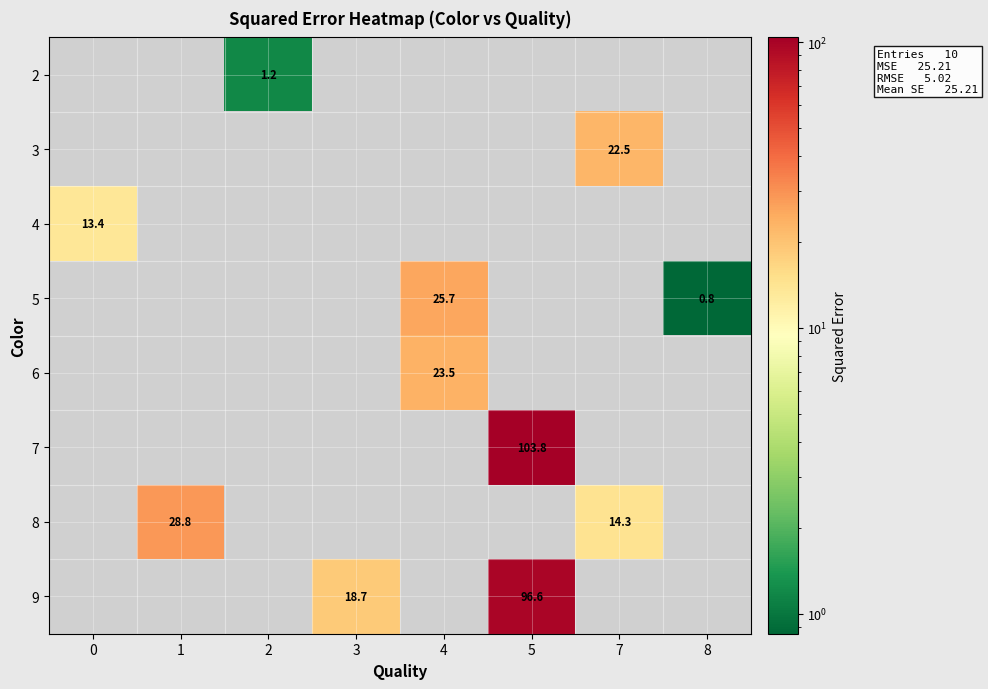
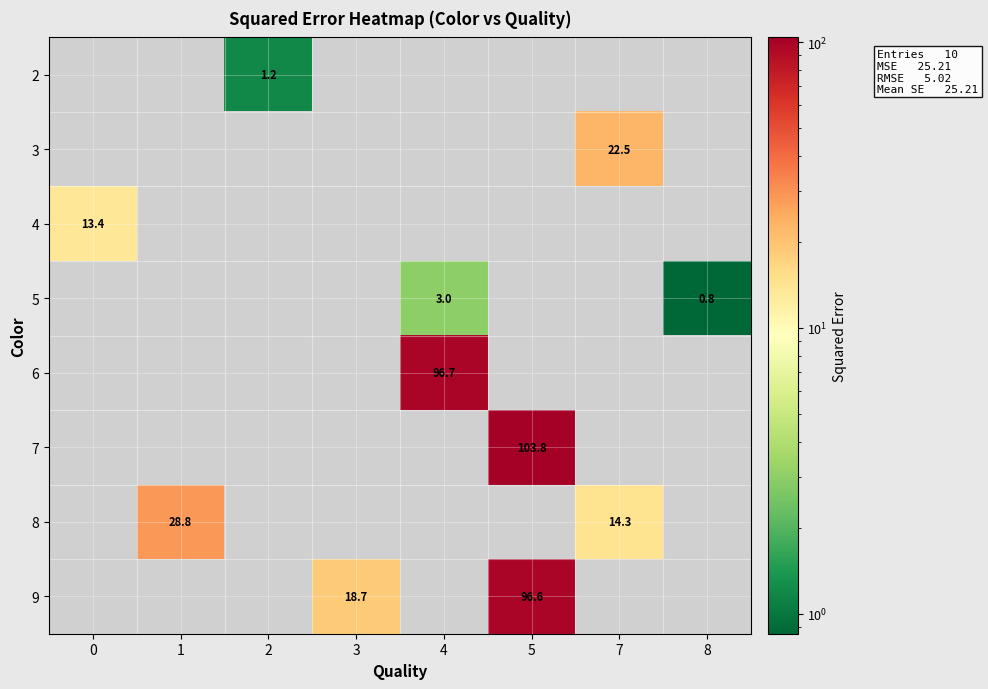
  {
    "2": {
      "2": 1.2
    },
    "3": {
      "7": 22.5
    },
    "4": {
      "0": 13.4
    },
    "5": {
-     "4": 25.7,
+     "4": 3.0,
      "8": 0.8
    },
    "6": {
-     "4": 23.5
+     "4": 96.7
    },
    "7": {
      "5": 103.8
    },
    "8": {
      "1": 28.8,
      "7": 14.3
    },
    "9": {
      "3": 18.7,
      "5": 96.6
    }
  }
